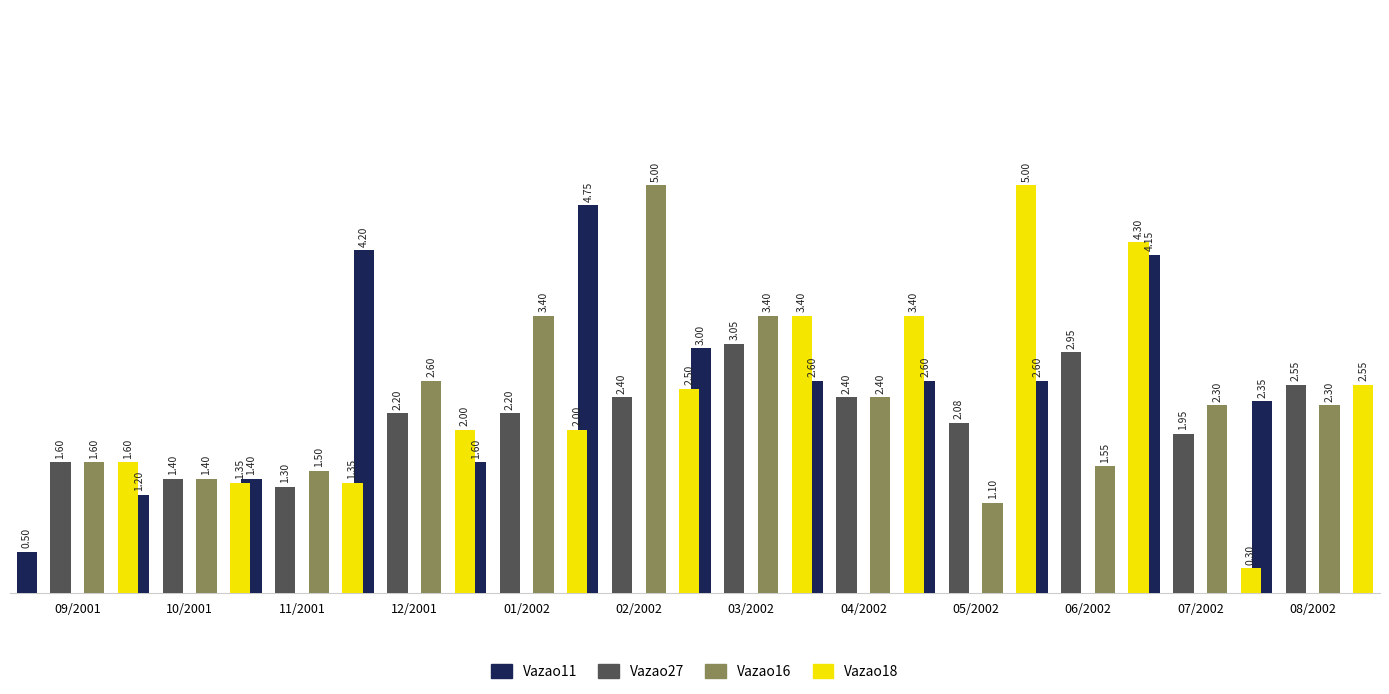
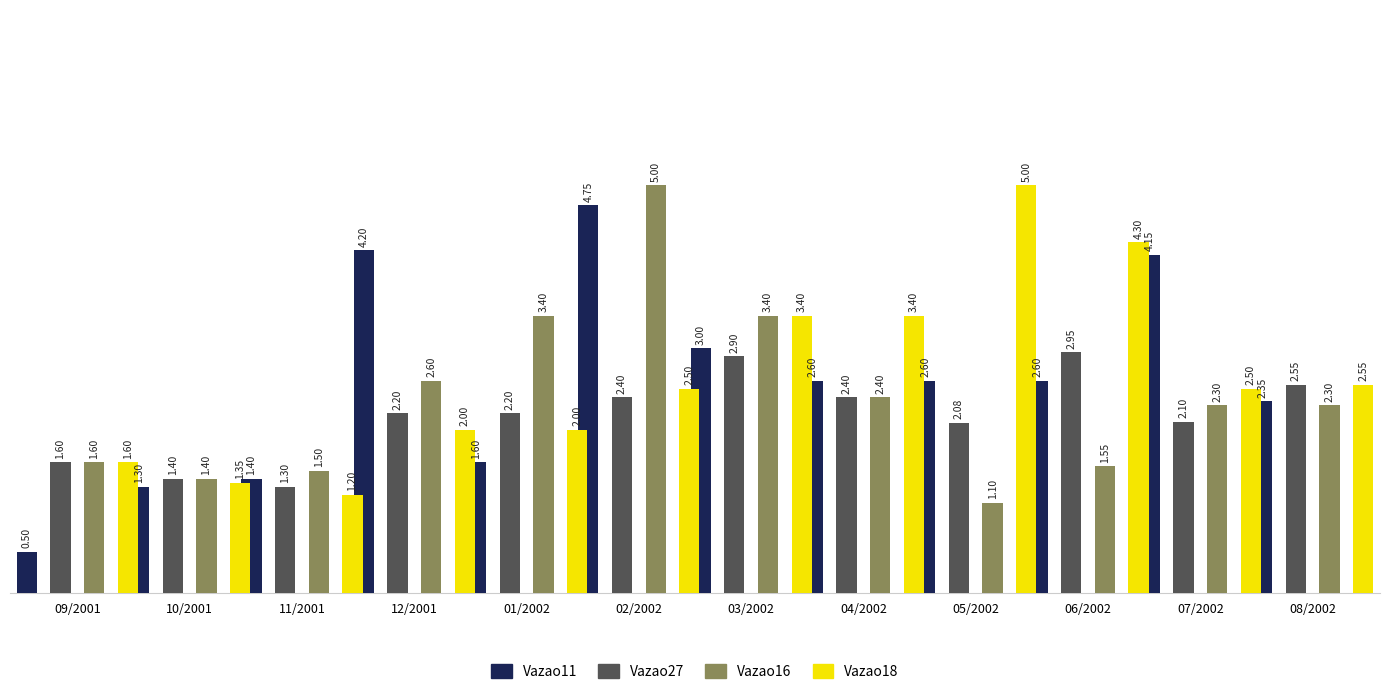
  {
    "Vazao11": {
      "09/2001": 0.50,
-     "10/2001": 1.20,
+     "10/2001": 1.30,
      "11/2001": 1.40,
      "12/2001": 4.20,
      "01/2002": 1.60,
      "02/2002": 4.75,
      "03/2002": 3.00,
      "04/2002": 2.60,
      "05/2002": 2.60,
      "06/2002": 2.60,
      "07/2002": 4.15,
      "08/2002": 2.35
    },
    "Vazao27": {
      "09/2001": 1.60,
      "10/2001": 1.40,
      "11/2001": 1.30,
      "12/2001": 2.20,
      "01/2002": 2.20,
      "02/2002": 2.40,
-     "03/2002": 3.05,
+     "03/2002": 2.90,
      "04/2002": 2.40,
      "05/2002": 2.08,
      "06/2002": 2.95,
-     "07/2002": 1.95,
+     "07/2002": 2.10,
      "08/2002": 2.55
    },
    "Vazao16": {
      "09/2001": 1.60,
      "10/2001": 1.40,
      "11/2001": 1.50,
      "12/2001": 2.60,
      "01/2002": 3.40,
      "02/2002": 5.00,
      "03/2002": 3.40,
      "04/2002": 2.40,
      "05/2002": 1.10,
      "06/2002": 1.55,
      "07/2002": 2.30,
      "08/2002": 2.30
    },
    "Vazao18": {
      "09/2001": 1.60,
      "10/2001": 1.35,
-     "11/2001": 1.35,
+     "11/2001": 1.20,
      "12/2001": 2.00,
      "01/2002": 2.00,
      "02/2002": 2.50,
      "03/2002": 3.40,
      "04/2002": 3.40,
      "05/2002": 5.00,
      "06/2002": 4.30,
-     "07/2002": 0.30,
+     "07/2002": 2.50,
      "08/2002": 2.55
    }
  }
